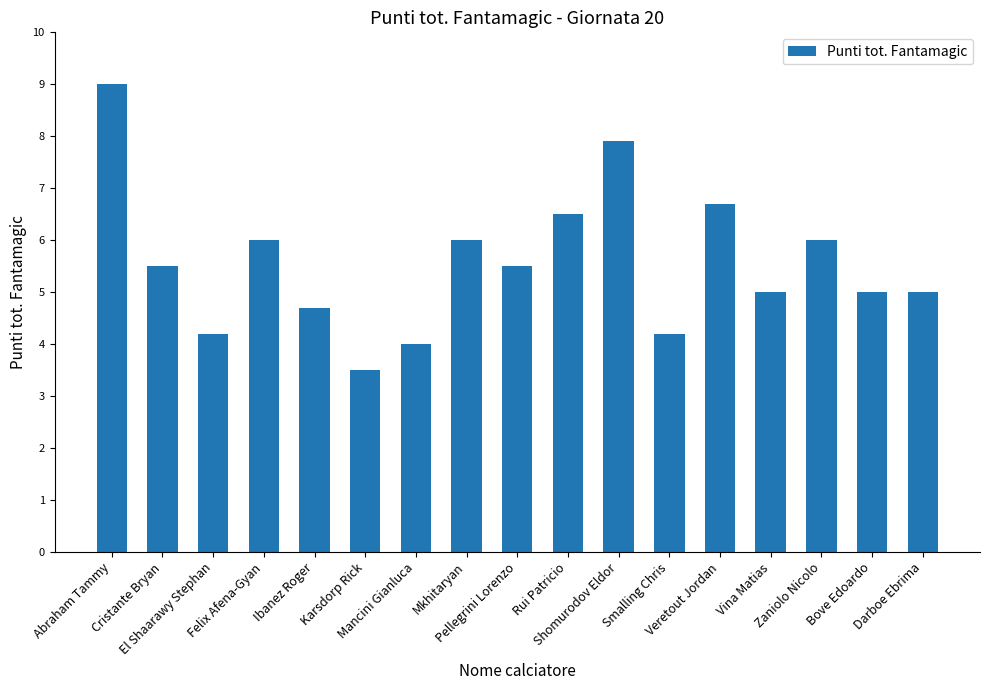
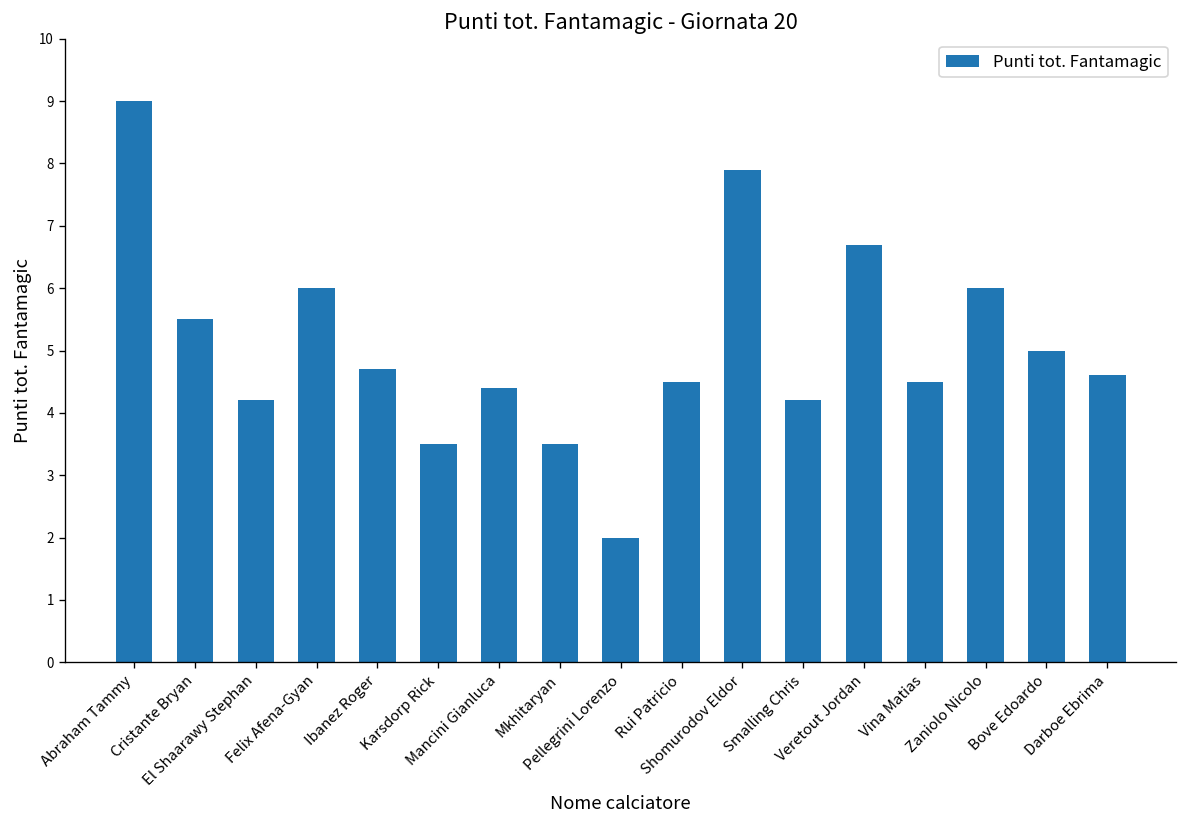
  {
    "Abraham Tammy": 9.0,
    "Cristante Bryan": 5.5,
    "El Shaarawy Stephan": 4.2,
    "Felix Afena-Gyan": 6.0,
    "Ibanez Roger": 4.7,
    "Karsdorp Rick": 3.5,
-   "Mancini Gianluca": 4.0,
-   "Mkhitaryan": 6.0,
-   "Pellegrini Lorenzo": 5.5,
-   "Rui Patricio": 6.5,
+   "Mancini Gianluca": 4.4,
+   "Mkhitaryan": 3.5,
+   "Pellegrini Lorenzo": 2.0,
+   "Rui Patricio": 4.5,
    "Shomurodov Eldor": 7.9,
    "Smalling Chris": 4.2,
    "Veretout Jordan": 6.7,
-   "Vina Matias": 5.0,
+   "Vina Matias": 4.5,
    "Zaniolo Nicolo": 6.0,
    "Bove Edoardo": 5.0,
-   "Darboe Ebrima": 5.0
+   "Darboe Ebrima": 4.6
  }
